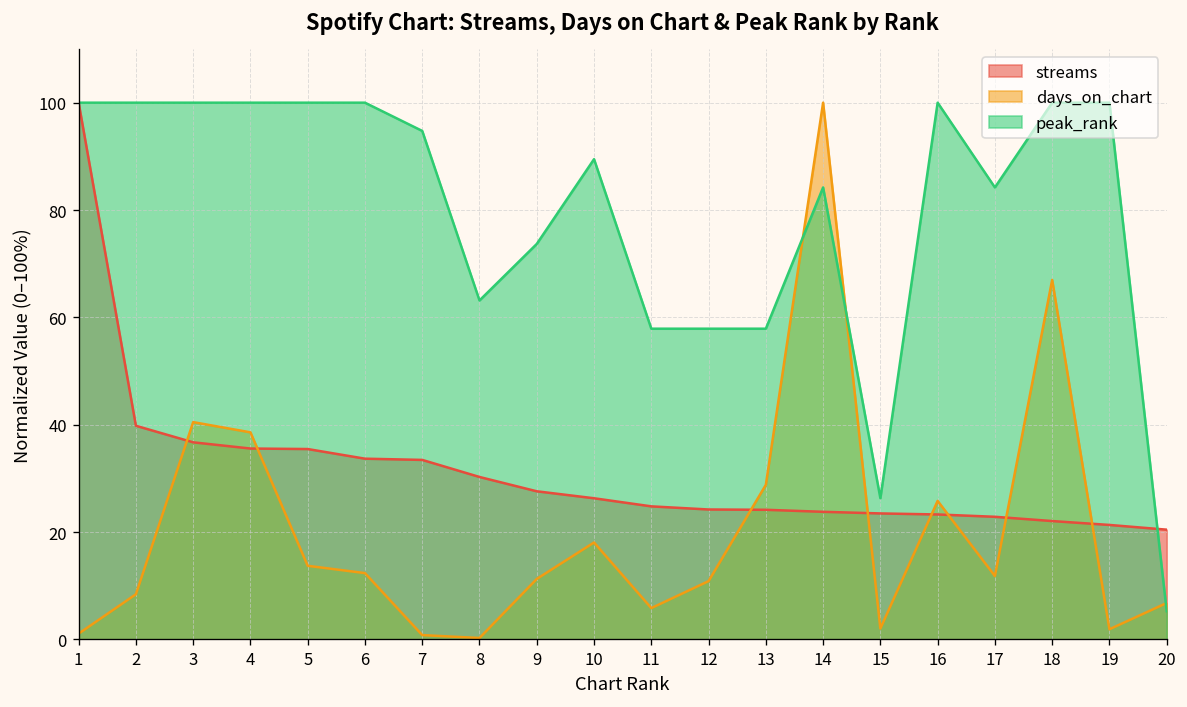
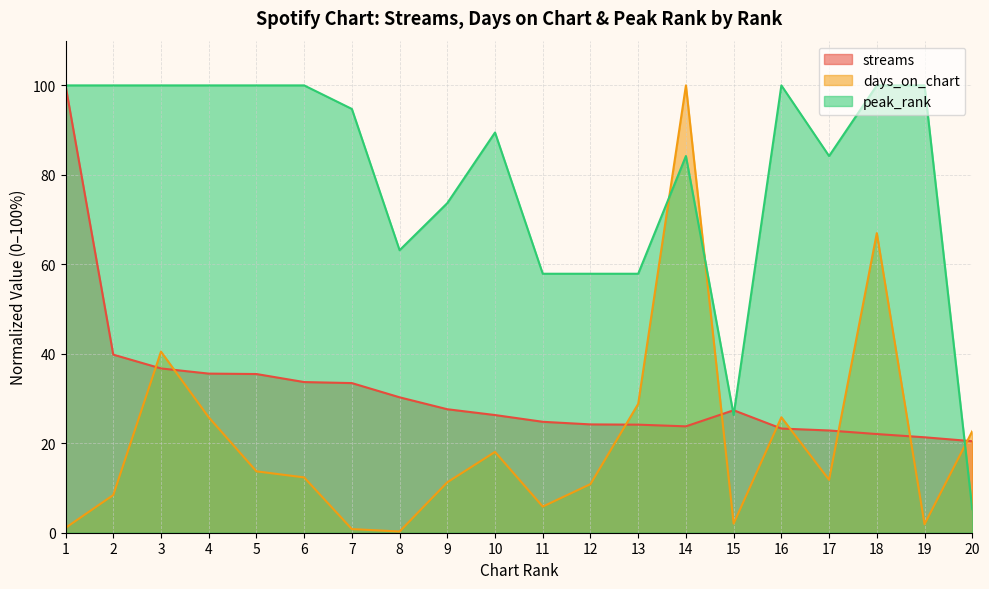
  {
    "streams": {
      "2": 40,
      "3": 37,
      "4": 36,
      "5": 35,
      "6": 34,
      "7": 33,
      "8": 30,
      "9": 28,
      "10": 26,
      "11": 25,
      "12": 24,
      "13": 24,
      "14": 24,
-     "15": 23,
+     "15": 27,
      "16": 23,
      "17": 23,
      "18": 22,
      "19": 21,
      "20": 20
    },
    "days_on_chart": {
      "1": 1,
      "2": 8,
      "3": 40,
-     "4": 39,
+     "4": 26,
      "5": 14,
      "6": 12,
      "7": 1,
      "8": 0,
      "9": 11,
      "10": 18,
      "11": 6,
      "12": 11,
      "13": 29,
      "14": 100,
      "15": 2,
      "16": 26,
      "17": 12,
      "18": 67,
      "19": 2,
-     "20": 7
+     "20": 23
    },
    "peak_rank": {
      "2": 100,
      "3": 100,
      "4": 100,
      "5": 100,
      "6": 100,
      "7": 95,
      "8": 63,
      "9": 74,
      "10": 89,
      "11": 58,
      "12": 58,
      "13": 58,
      "14": 84,
      "15": 26,
      "16": 100,
      "17": 84,
      "20": 5
    }
  }
